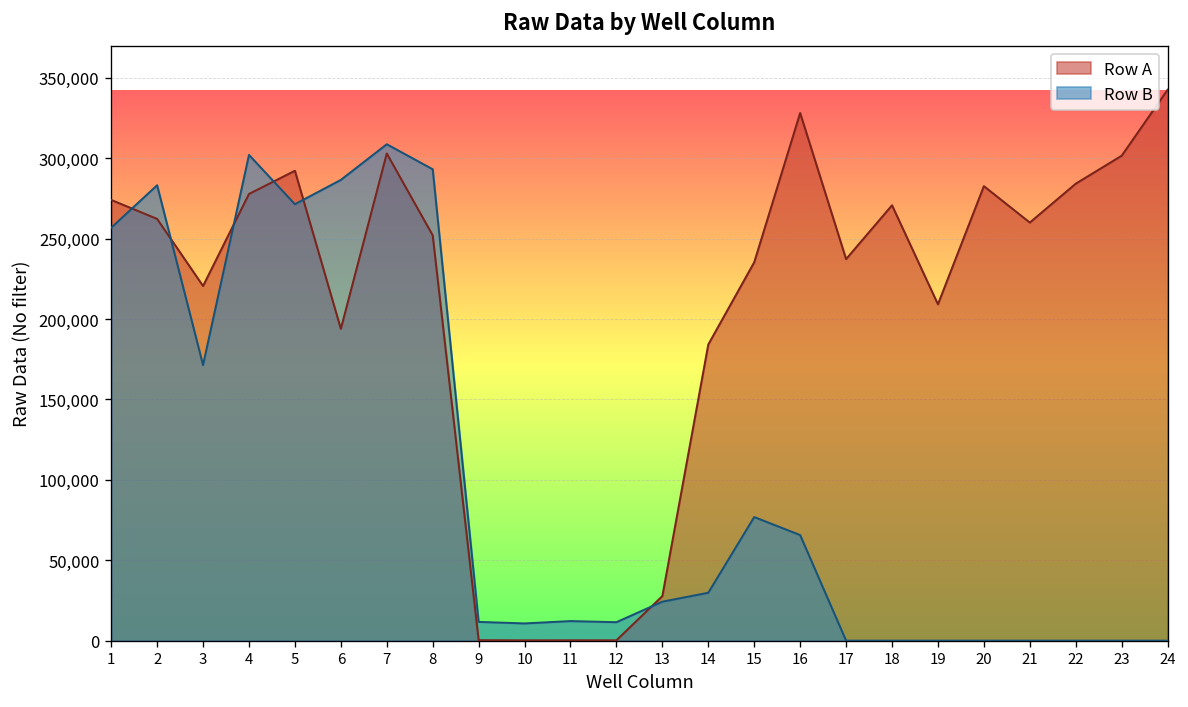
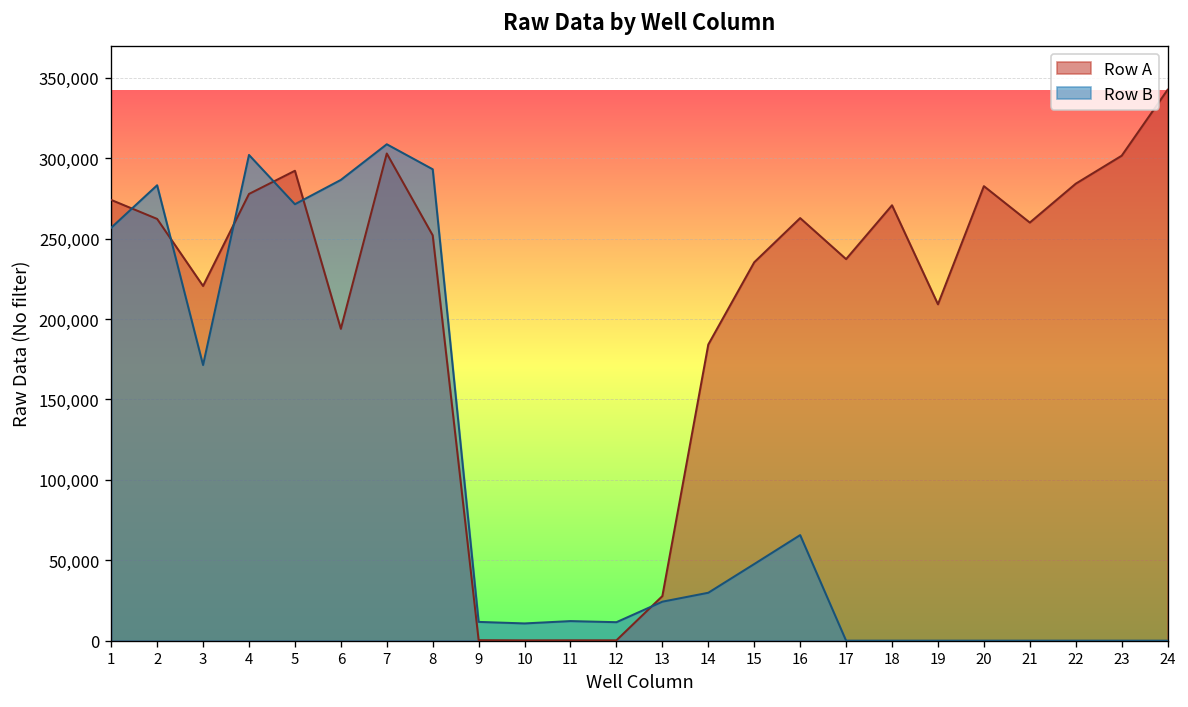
  {
    "Row A": {
      "1": "274,000",
      "2": "262,000",
      "3": "221,000",
      "4": "278,000",
      "5": "292,000",
      "6": "194,000",
      "7": "303,000",
      "8": "252,000",
      "9": "0",
      "10": "0",
      "11": "0",
      "12": "0",
      "13": "28,000",
      "14": "184,000",
      "15": "235,000",
-     "16": "328,000",
+     "16": "263,000",
      "17": "237,000",
      "18": "271,000",
      "19": "209,000",
      "20": "283,000",
      "21": "260,000",
      "22": "284,000",
      "23": "302,000",
      "24": "343,000"
    },
    "Row B": {
      "1": "257,000",
      "2": "283,000",
      "3": "171,000",
      "4": "302,000",
      "5": "271,000",
      "6": "287,000",
      "7": "309,000",
      "8": "293,000",
      "9": "12,000",
      "10": "11,000",
      "11": "12,000",
      "12": "11,000",
      "13": "24,000",
      "14": "30,000",
-     "15": "77,000",
+     "15": "48,000",
      "16": "66,000",
      "17": "0",
      "18": "0",
      "19": "0",
      "20": "0",
      "21": "0",
      "22": "0",
      "23": "0",
      "24": "0"
    }
  }
